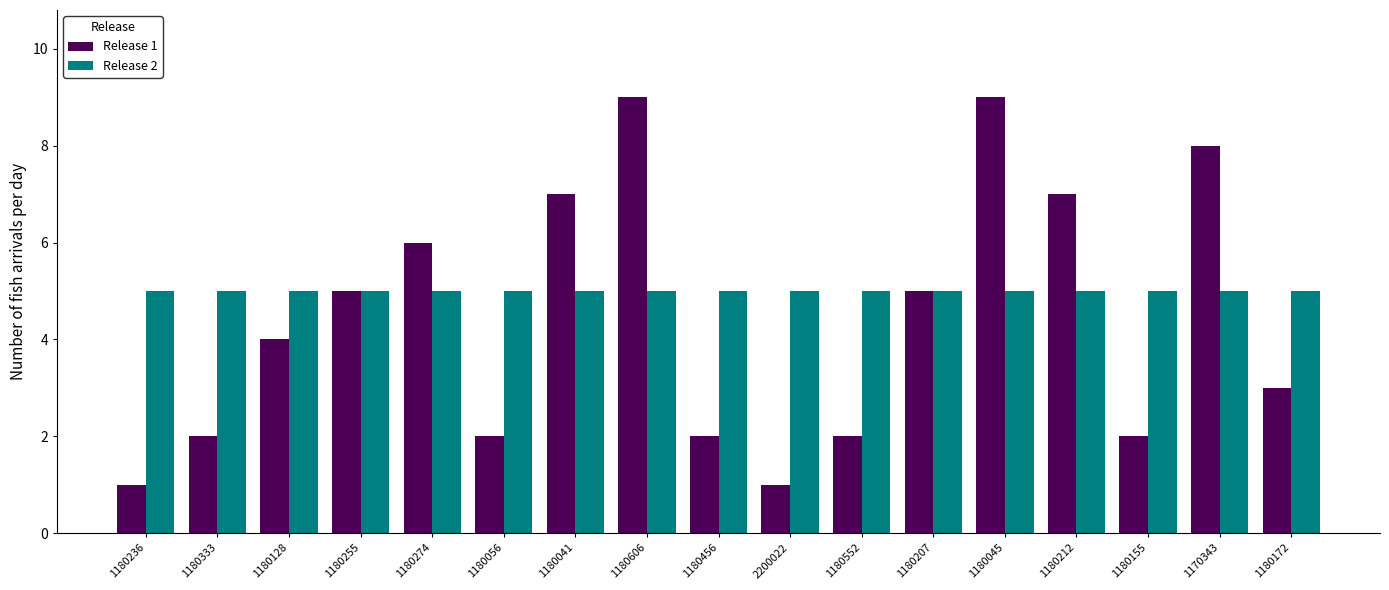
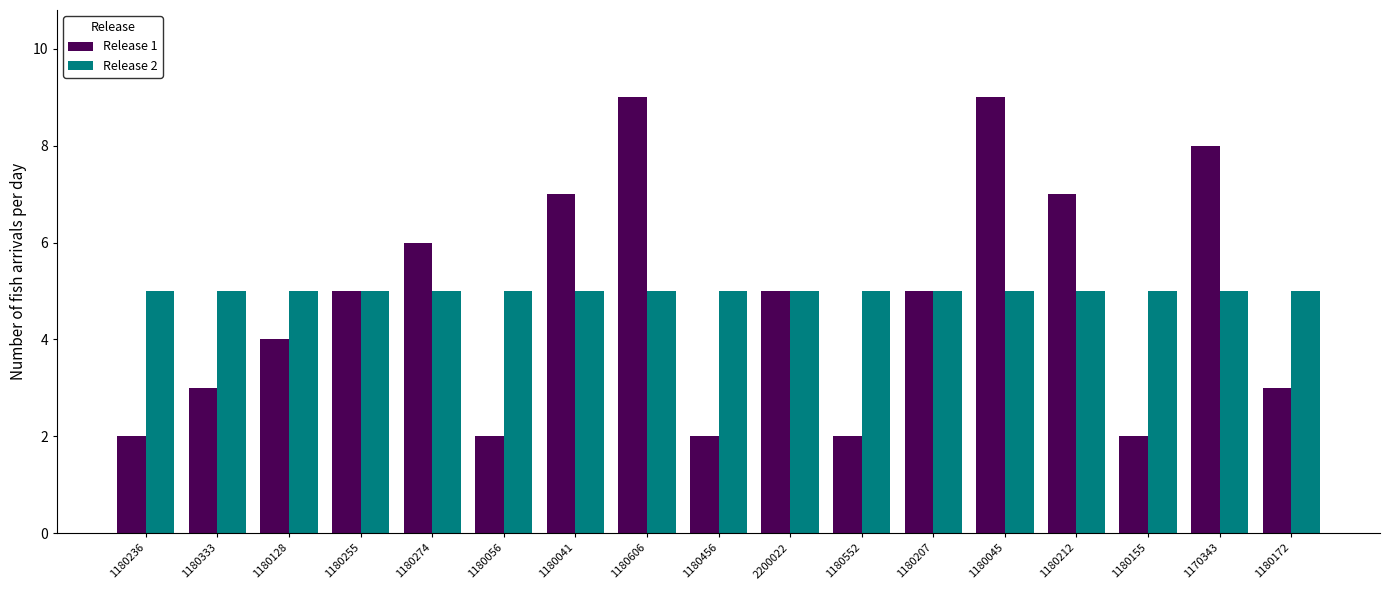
  {
    "Release 1": {
-     "1180236": 1,
-     "1180333": 2,
+     "1180236": 2,
+     "1180333": 3,
      "1180128": 4,
      "1180255": 5,
      "1180274": 6,
      "1180056": 2,
      "1180041": 7,
      "1180606": 9,
      "1180456": 2,
-     "2200022": 1,
+     "2200022": 5,
      "1180552": 2,
      "1180207": 5,
      "1180045": 9,
      "1180212": 7,
      "1180155": 2,
      "1170343": 8,
      "1180172": 3
    },
    "Release 2": {
      "1180236": 5,
      "1180333": 5,
      "1180128": 5,
      "1180255": 5,
      "1180274": 5,
      "1180056": 5,
      "1180041": 5,
      "1180606": 5,
      "1180456": 5,
      "2200022": 5,
      "1180552": 5,
      "1180207": 5,
      "1180045": 5,
      "1180212": 5,
      "1180155": 5,
      "1170343": 5,
      "1180172": 5
    }
  }
